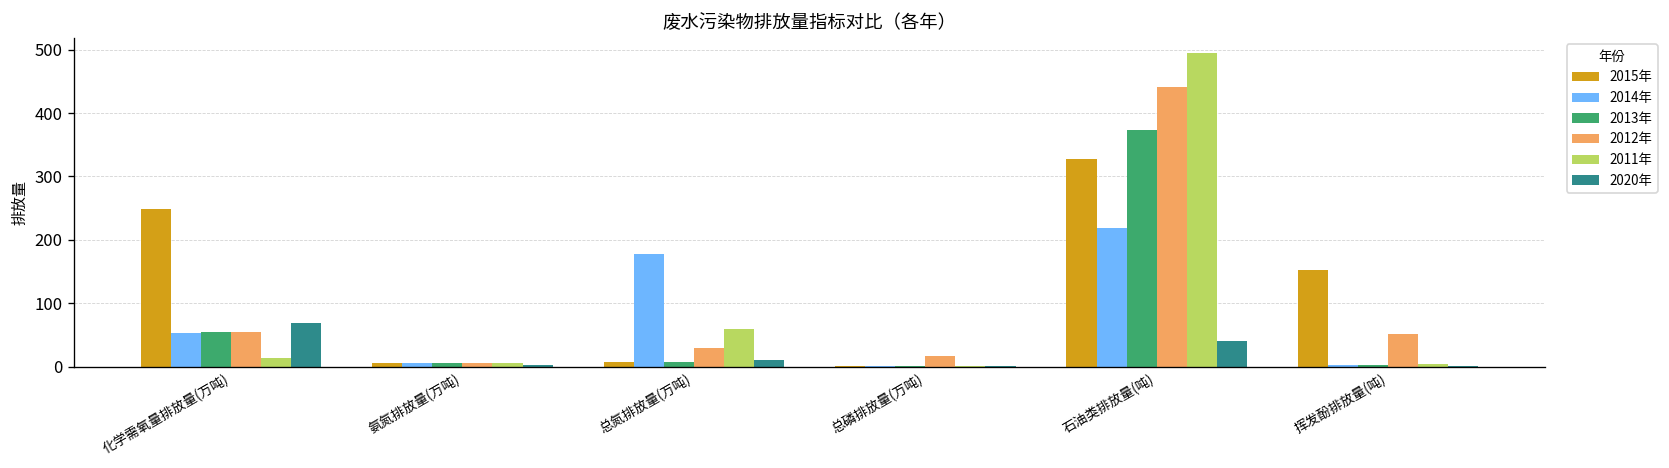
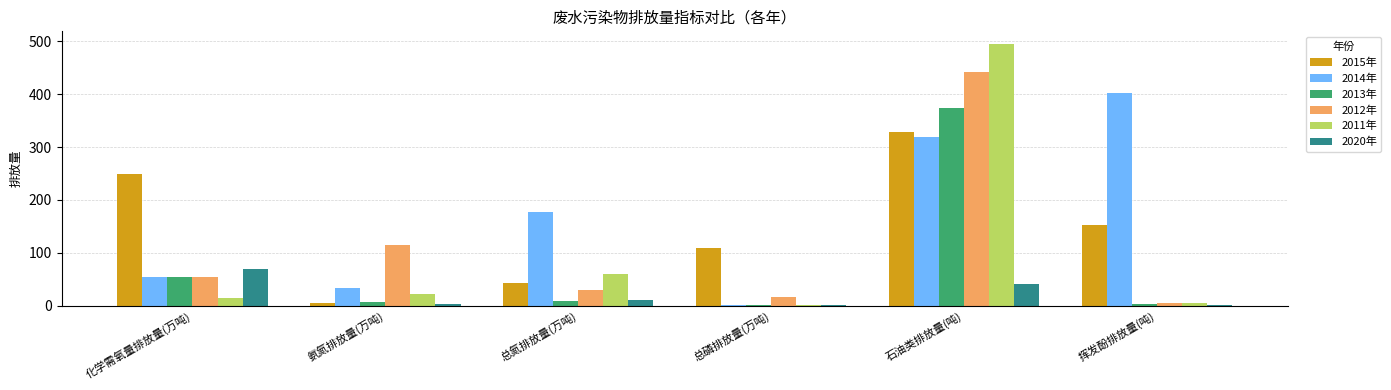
  {
    "2015年": {
      "化学需氧量排放量(万吨)": 250,
      "氨氮排放量(万吨)": 10,
-     "总氮排放量(万吨)": 10,
-     "总磷排放量(万吨)": 0,
+     "总氮排放量(万吨)": 40,
+     "总磷排放量(万吨)": 110,
      "石油类排放量(吨)": 330,
      "挥发酚排放量(吨)": 150
    },
    "2014年": {
      "化学需氧量排放量(万吨)": 50,
-     "氨氮排放量(万吨)": 10,
+     "氨氮排放量(万吨)": 30,
      "总氮排放量(万吨)": 180,
-     "石油类排放量(吨)": 220,
-     "挥发酚排放量(吨)": 0
+     "石油类排放量(吨)": 320,
+     "挥发酚排放量(吨)": 400
    },
    "2012年": {
      "化学需氧量排放量(万吨)": 50,
-     "氨氮排放量(万吨)": 10,
+     "氨氮排放量(万吨)": 110,
      "总氮排放量(万吨)": 30,
      "总磷排放量(万吨)": 20,
      "石油类排放量(吨)": 440,
-     "挥发酚排放量(吨)": 50
+     "挥发酚排放量(吨)": 0
    },
    "2011年": {
      "化学需氧量排放量(万吨)": 10,
-     "氨氮排放量(万吨)": 10,
+     "氨氮排放量(万吨)": 20,
      "总氮排放量(万吨)": 60,
      "石油类排放量(吨)": 490
    }
  }
